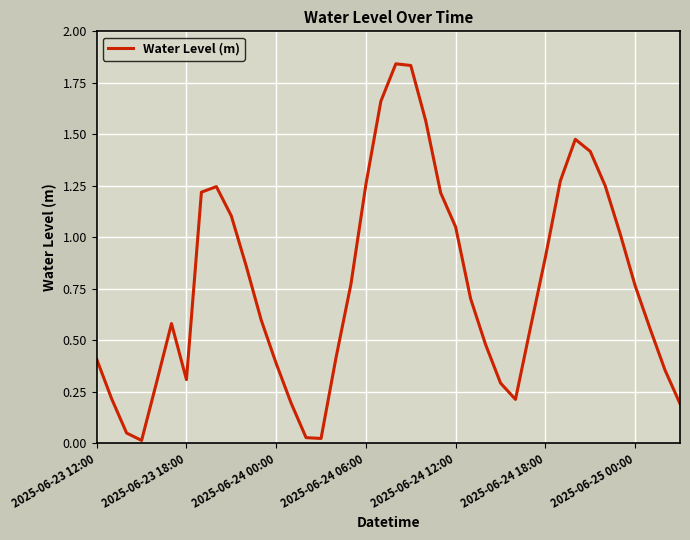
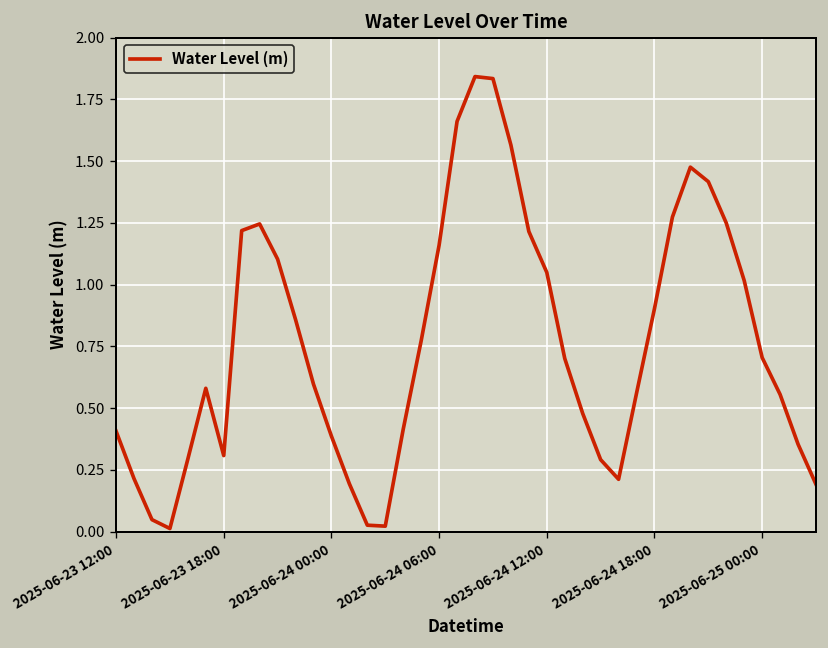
  {
    "2025-06-23 12:00": 0.41,
    "2025-06-23 18:00": 0.31,
    "2025-06-24 00:00": 0.39,
-   "2025-06-24 06:00": 1.26,
+   "2025-06-24 06:00": 1.16,
    "2025-06-24 12:00": 1.05,
    "2025-06-24 18:00": 0.90,
-   "2025-06-25 00:00": 0.76
+   "2025-06-25 00:00": 0.70
  }
